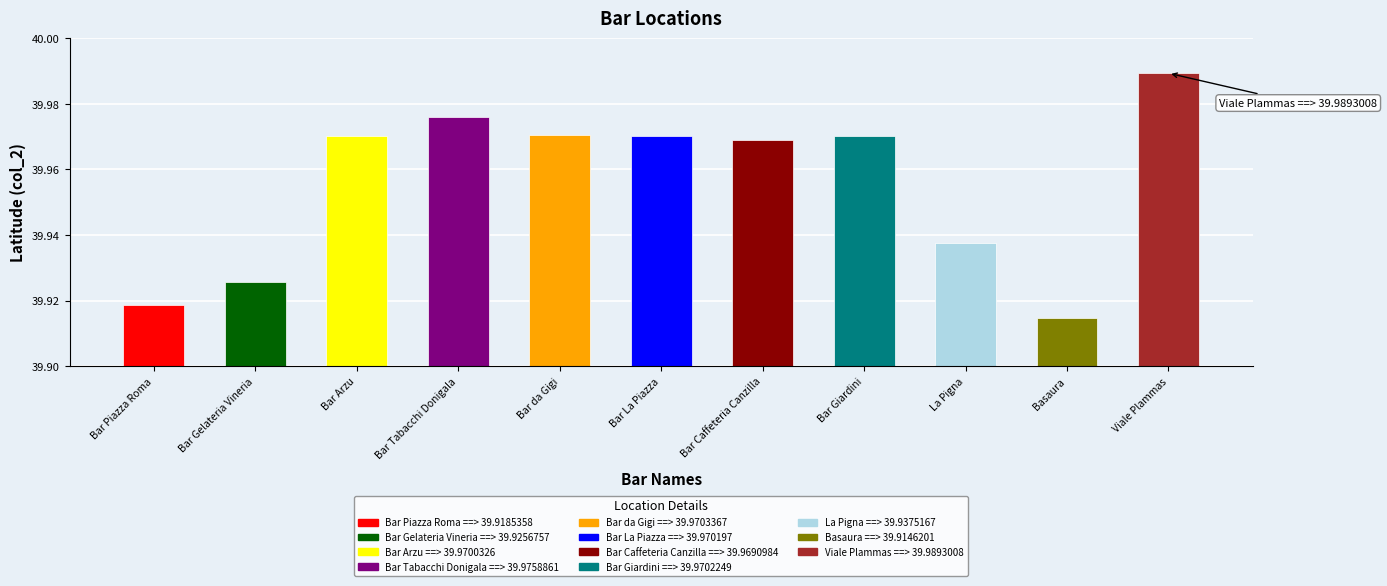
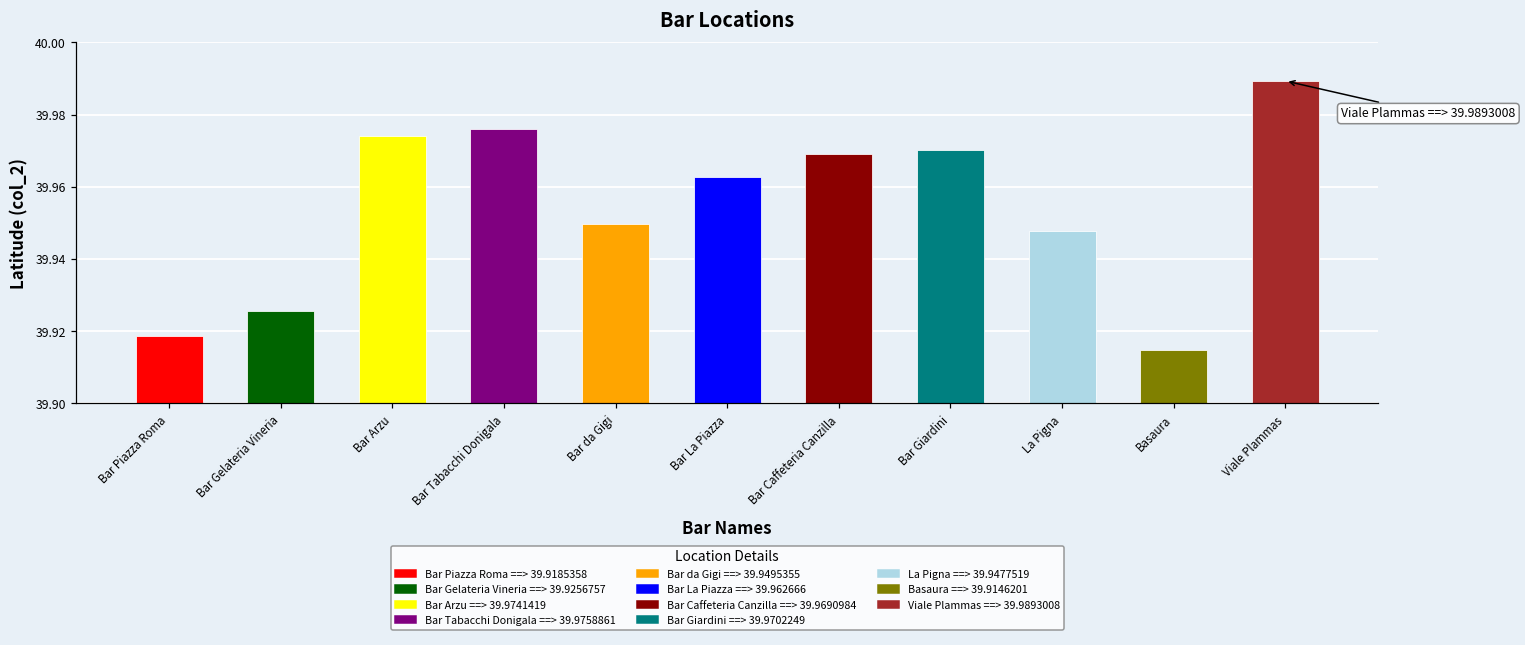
  {
    "Bar Piazza Roma": 39.919,
    "Bar Gelateria Vineria": 39.926,
-   "Bar Arzu": 39.970,
+   "Bar Arzu": 39.974,
    "Bar Tabacchi Donigala": 39.976,
-   "Bar da Gigi": 39.970,
-   "Bar La Piazza": 39.970,
+   "Bar da Gigi": 39.950,
+   "Bar La Piazza": 39.963,
    "Bar Caffeteria Canzilla": 39.969,
    "Bar Giardini": 39.970,
-   "La Pigna": 39.938,
+   "La Pigna": 39.948,
    "Basaura": 39.915
  }
